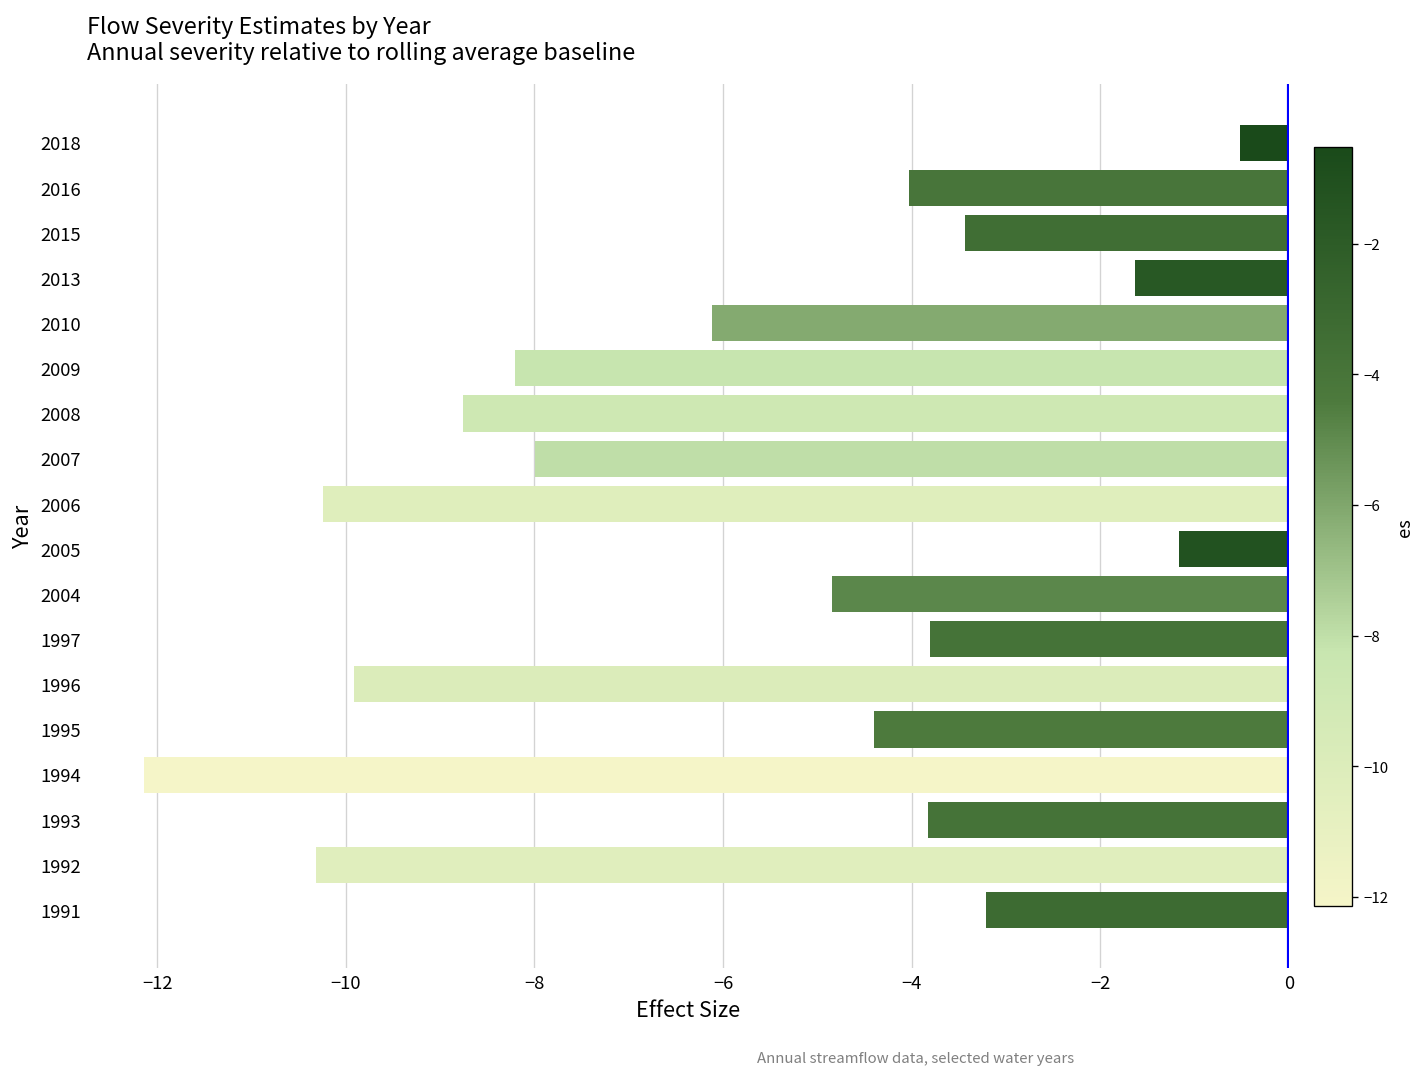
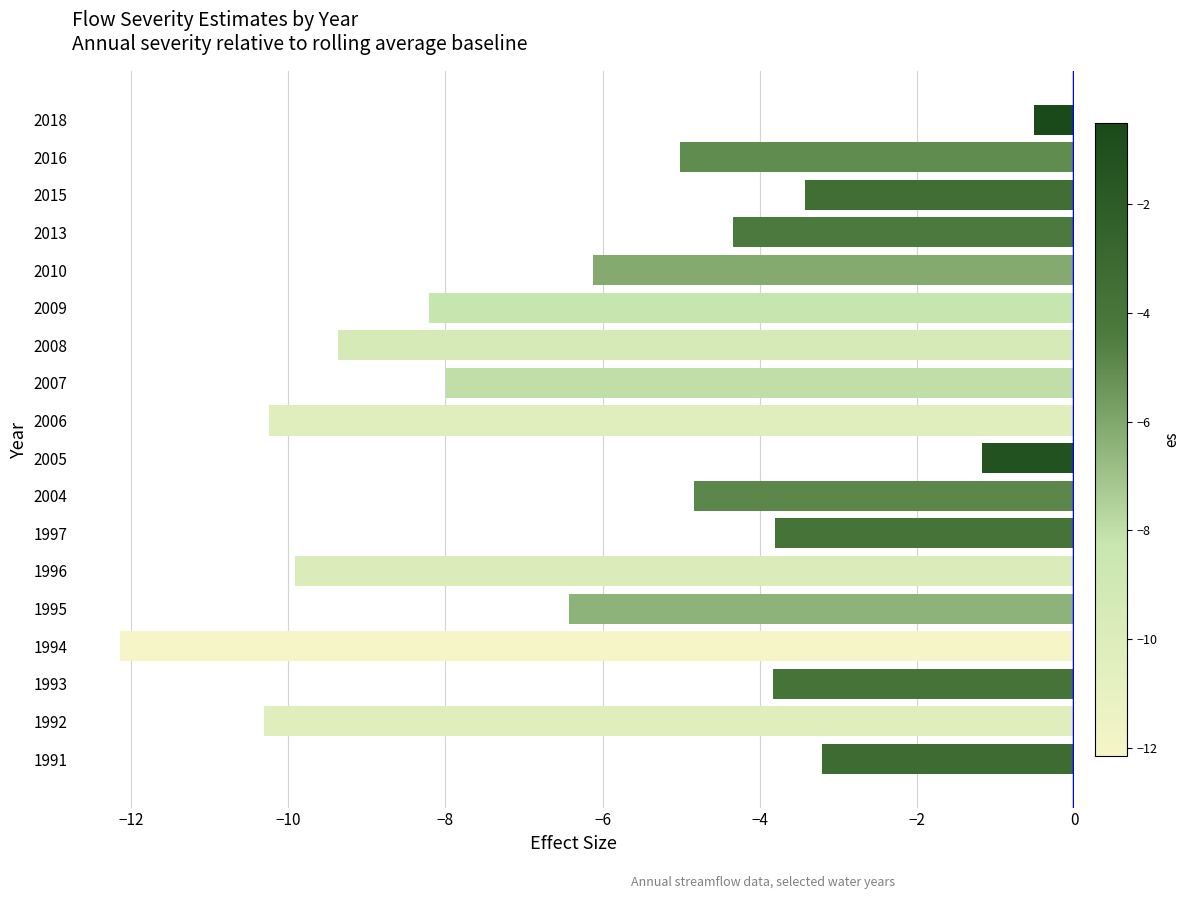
  {
    "2018": -0.5,
-   "2016": -4.0,
+   "2016": -5.0,
    "2015": -3.4,
-   "2013": -1.6,
+   "2013": -4.3,
    "2010": -6.1,
    "2009": -8.2,
-   "2008": -8.8,
+   "2008": -9.4,
    "2007": -8.0,
    "2006": -10.2,
    "2005": -1.2,
    "2004": -4.8,
    "1997": -3.8,
    "1996": -9.9,
-   "1995": -4.4,
+   "1995": -6.4,
    "1994": -12.1,
    "1993": -3.8,
    "1992": -10.3,
    "1991": -3.2
  }
